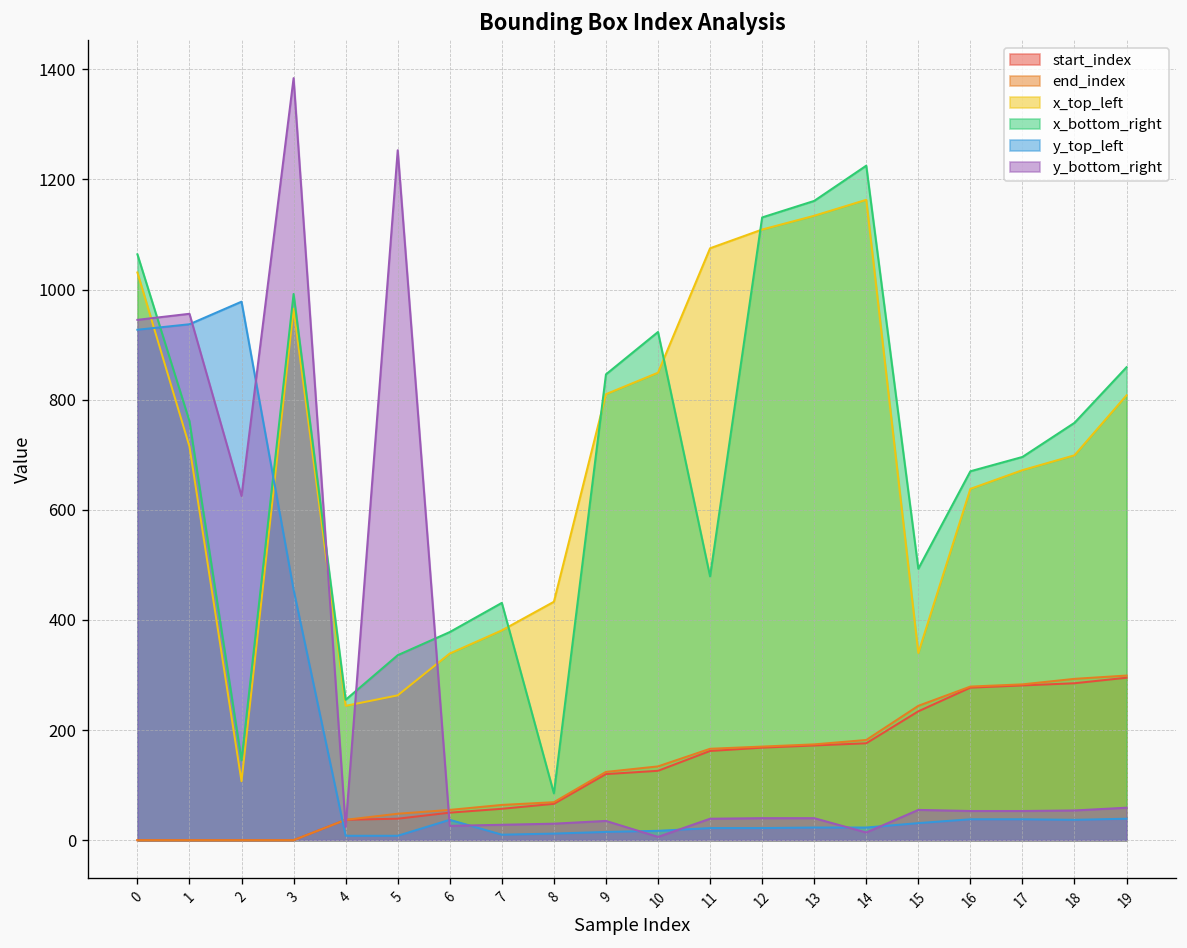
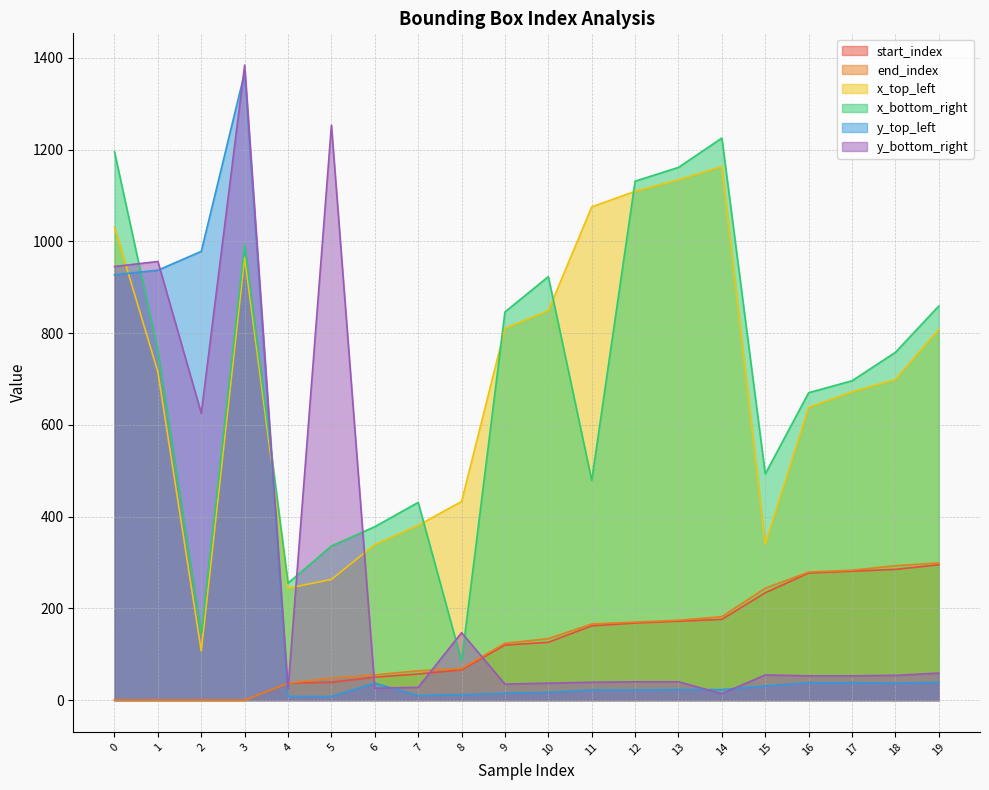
  {
    "x_bottom_right": {
-     "0": 1060,
+     "0": 1200,
      "1": 760,
      "2": 150,
      "3": 990,
      "4": 260,
      "5": 340,
      "6": 380,
      "7": 430,
      "8": 90,
      "9": 850,
      "10": 920,
      "11": 480,
      "12": 1130,
      "13": 1160,
      "14": 1230,
      "15": 490,
      "16": 670,
      "17": 700,
      "18": 760,
      "19": 860
    },
    "y_top_left": {
      "0": 930,
      "1": 940,
      "2": 980,
-     "3": 460,
+     "3": 1370,
      "4": 10,
      "5": 10,
      "6": 40,
      "7": 10,
      "8": 10,
      "9": 20,
      "10": 20,
      "11": 20,
      "12": 20,
      "13": 20,
      "14": 20,
      "15": 30,
      "16": 40,
      "17": 40,
      "18": 40,
      "19": 40
    },
    "y_bottom_right": {
      "0": 950,
      "1": 960,
      "2": 630,
      "3": 1380,
      "4": 20,
      "5": 1250,
      "6": 30,
      "7": 30,
-     "8": 30,
+     "8": 150,
      "9": 40,
-     "10": 10,
+     "10": 40,
      "11": 40,
      "12": 40,
      "13": 40,
      "14": 10,
      "15": 60,
      "16": 50,
      "17": 50,
      "18": 50,
      "19": 60
    }
  }
